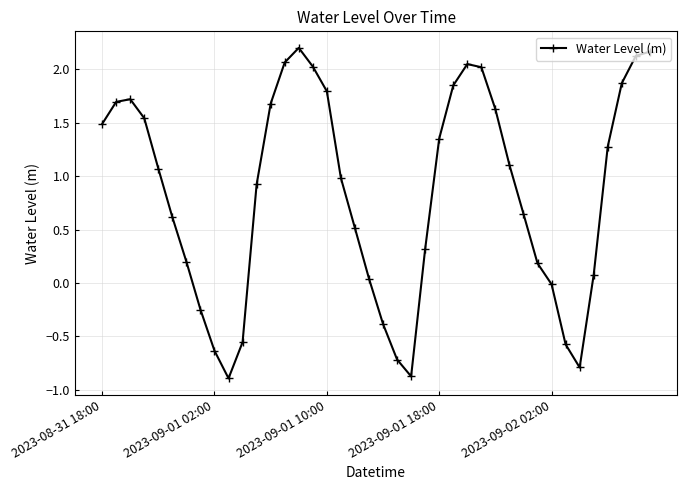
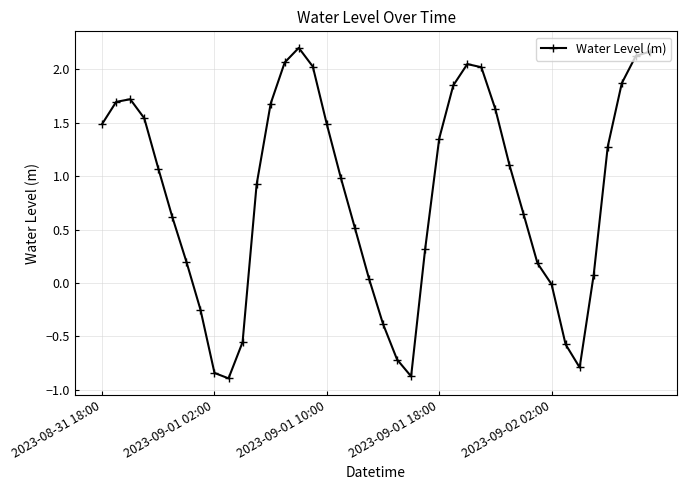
  {
    "2023-08-31 18:00": 1.49,
-   "2023-09-01 02:00": -0.63,
-   "2023-09-01 10:00": 1.80,
+   "2023-09-01 02:00": -0.84,
+   "2023-09-01 10:00": 1.49,
    "2023-09-01 18:00": 1.35,
    "2023-09-02 02:00": -0.01
  }
